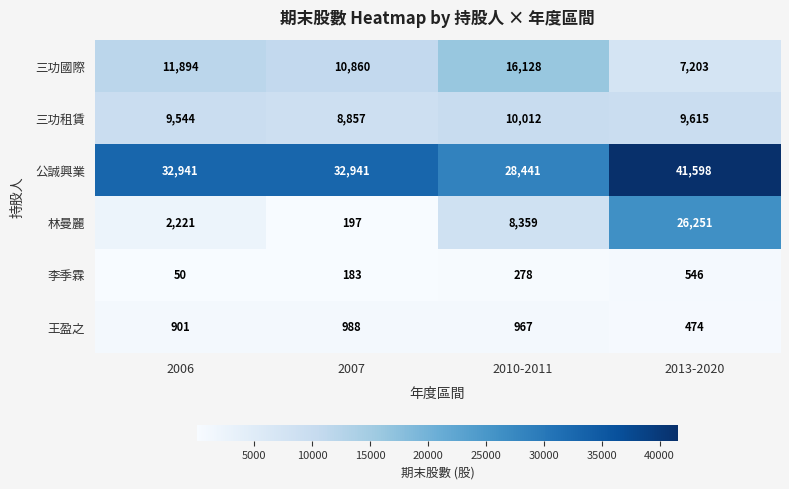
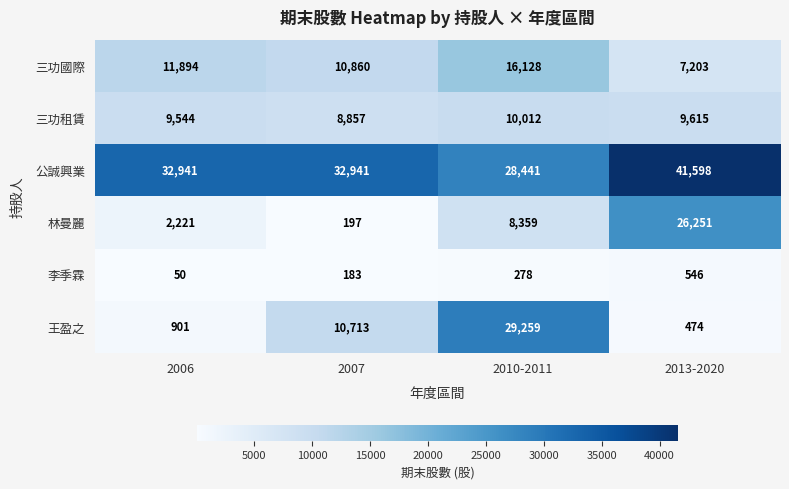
  {
    "三功國際": {
      "2006": "11,894",
      "2007": "10,860",
      "2010-2011": "16,128",
      "2013-2020": "7,203"
    },
    "三功租賃": {
      "2006": "9,544",
      "2007": "8,857",
      "2010-2011": "10,012",
      "2013-2020": "9,615"
    },
    "公誠興業": {
      "2006": "32,941",
      "2007": "32,941",
      "2010-2011": "28,441",
      "2013-2020": "41,598"
    },
    "林曼麗": {
      "2006": "2,221",
      "2007": "197",
      "2010-2011": "8,359",
      "2013-2020": "26,251"
    },
    "李季霖": {
      "2006": "50",
      "2007": "183",
      "2010-2011": "278",
      "2013-2020": "546"
    },
    "王盈之": {
      "2006": "901",
-     "2007": "988",
-     "2010-2011": "967",
+     "2007": "10,713",
+     "2010-2011": "29,259",
      "2013-2020": "474"
    }
  }
